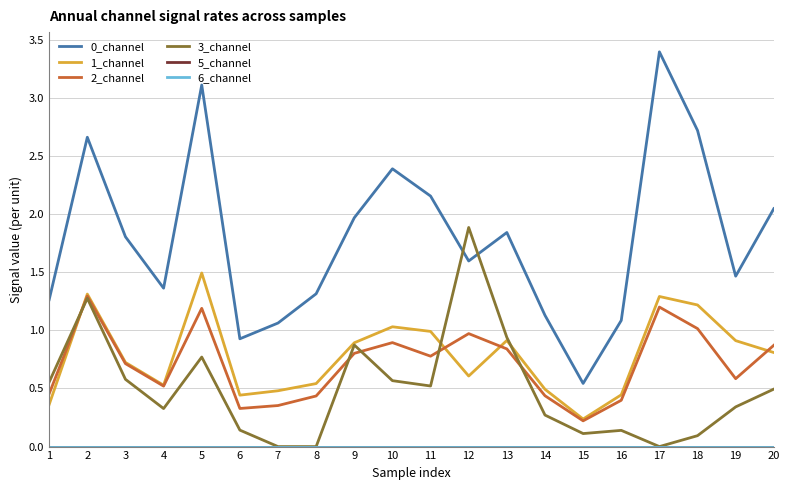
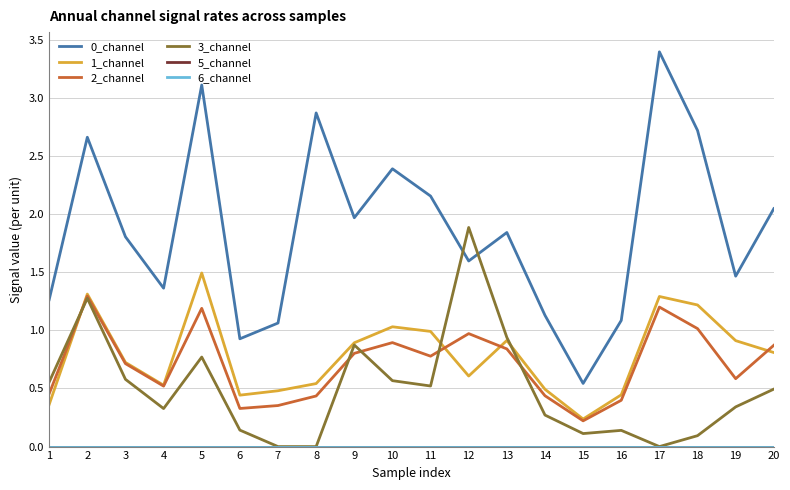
  {
    "0_channel": {
      "1": 1.26,
      "2": 2.66,
      "3": 1.81,
      "4": 1.36,
      "5": 3.11,
      "6": 0.93,
      "7": 1.06,
-     "8": 1.32,
+     "8": 2.87,
      "9": 1.97,
      "10": 2.39,
      "11": 2.16,
      "12": 1.60,
      "13": 1.84,
      "14": 1.13,
      "15": 0.54,
      "16": 1.09,
      "17": 3.40,
      "18": 2.72,
      "19": 1.47,
      "20": 2.05
    },
    "1_channel": {
      "1": 0.36,
      "5": 1.49,
      "6": 0.44,
      "7": 0.48,
      "8": 0.54,
      "10": 1.03,
      "11": 0.99,
      "12": 0.61,
      "13": 0.91,
      "14": 0.49,
      "16": 0.45,
      "17": 1.29,
      "18": 1.22,
      "19": 0.91,
      "20": 0.81
    },
    "2_channel": {
      "1": 0.46,
      "5": 1.19,
      "6": 0.33,
      "7": 0.35,
      "8": 0.44,
      "9": 0.80,
      "10": 0.90,
      "11": 0.78,
      "12": 0.97,
      "13": 0.84,
      "14": 0.44,
      "16": 0.40,
      "17": 1.20,
      "18": 1.02,
      "19": 0.58,
      "20": 0.87
    },
    "3_channel": {
      "1": 0.56,
      "3": 0.58,
      "4": 0.33,
      "5": 0.77,
      "6": 0.14,
      "10": 0.57,
      "11": 0.52,
      "12": 1.89,
      "13": 0.94,
      "14": 0.27,
      "15": 0.11,
      "16": 0.14,
      "18": 0.09,
      "19": 0.34,
      "20": 0.49
    },
    "6_channel": {
      "1": 0.00,
      "2": 0.00,
      "3": 0.00,
      "4": 0.00,
      "5": 0.00,
      "6": 0.00,
      "9": 0.00,
      "10": 0.00,
      "11": 0.00,
      "12": 0.00,
      "13": 0.00,
      "14": 0.00,
      "15": 0.00,
      "16": 0.00,
      "18": 0.00,
      "19": 0.00,
      "20": 0.00
    }
  }
